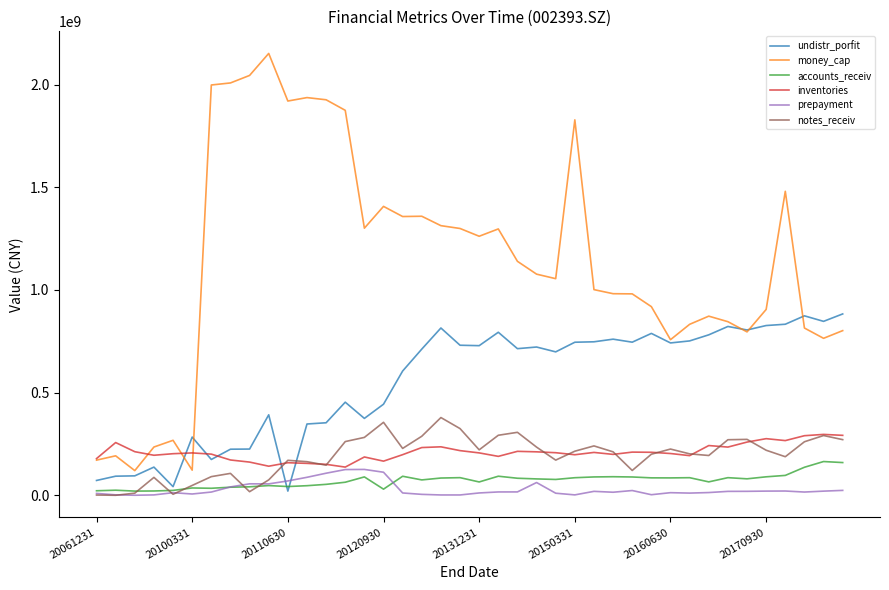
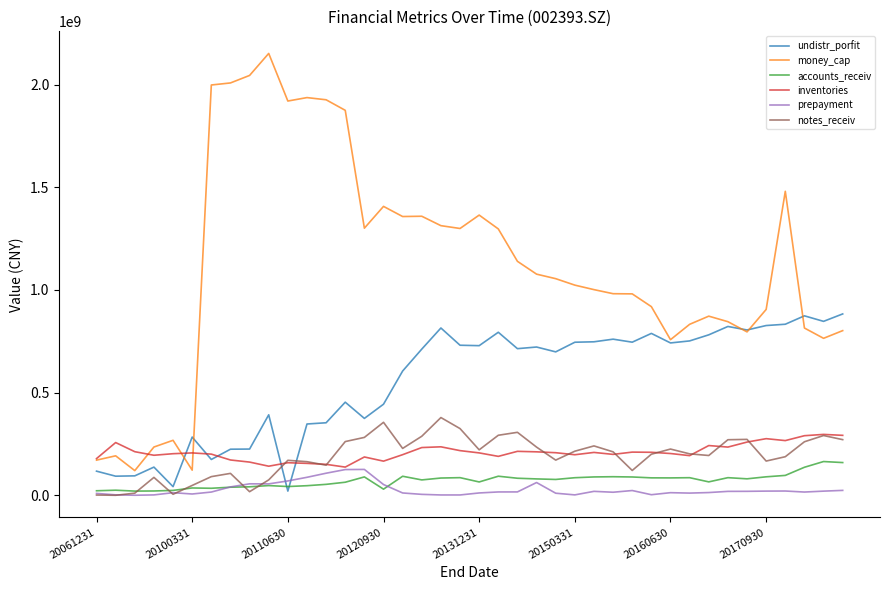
  {
    "undistr_porfit": {
-     "20061231": 70000000,
+     "20061231": 120000000,
      "20100331": 280000000,
      "20110630": 20000000,
      "20120930": 440000000,
      "20131231": 730000000,
      "20150331": 750000000,
      "20160630": 740000000,
      "20170930": 830000000
    },
    "money_cap": {
      "20100331": 120000000,
      "20110630": 1920000000,
      "20120930": 1410000000,
-     "20131231": 1260000000,
-     "20150331": 1830000000,
+     "20131231": 1360000000,
+     "20150331": 1020000000,
      "20160630": 760000000,
      "20170930": 900000000
    },
    "accounts_receiv": {
      "20061231": 20000000,
      "20100331": 40000000,
      "20110630": 40000000,
      "20120930": 30000000,
      "20131231": 60000000,
      "20150331": 90000000,
      "20160630": 80000000,
      "20170930": 90000000
    },
    "inventories": {
      "20100331": 210000000,
      "20120930": 170000000,
      "20131231": 210000000,
      "20150331": 200000000,
      "20160630": 200000000,
      "20170930": 280000000
    },
    "prepayment": {
      "20100331": 10000000,
      "20110630": 70000000,
-     "20120930": 110000000,
+     "20120930": 50000000,
      "20131231": 10000000,
      "20150331": 0,
      "20160630": 10000000,
      "20170930": 20000000
    },
    "notes_receiv": {
      "20100331": 50000000,
      "20120930": 360000000,
      "20131231": 220000000,
      "20150331": 210000000,
      "20160630": 230000000,
-     "20170930": 220000000
+     "20170930": 170000000
    }
  }
